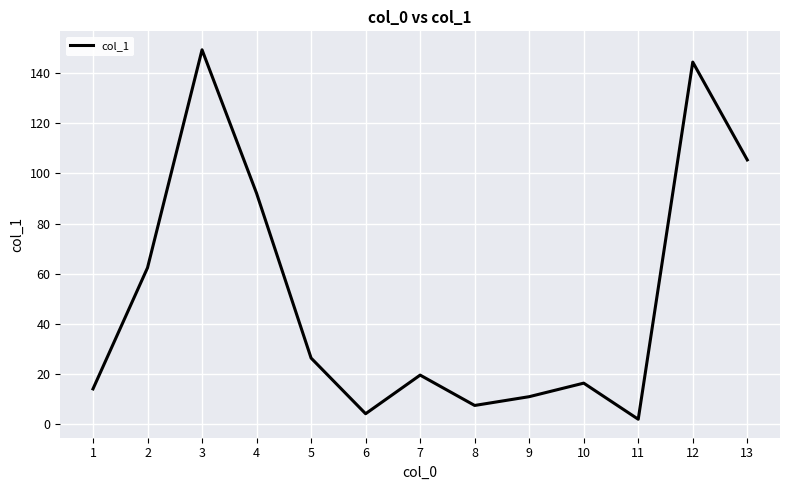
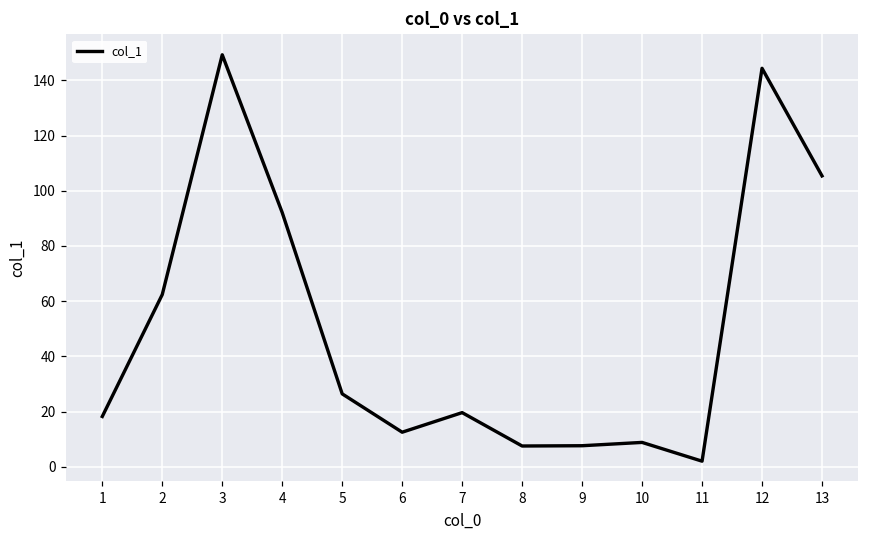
  {
-   "1": 14,
+   "1": 18,
    "2": 62,
    "3": 149,
    "4": 92,
    "5": 26,
-   "6": 4,
+   "6": 13,
    "7": 20,
    "8": 8,
-   "9": 11,
-   "10": 16,
+   "9": 8,
+   "10": 9,
    "11": 2,
    "12": 144,
    "13": 105
  }
